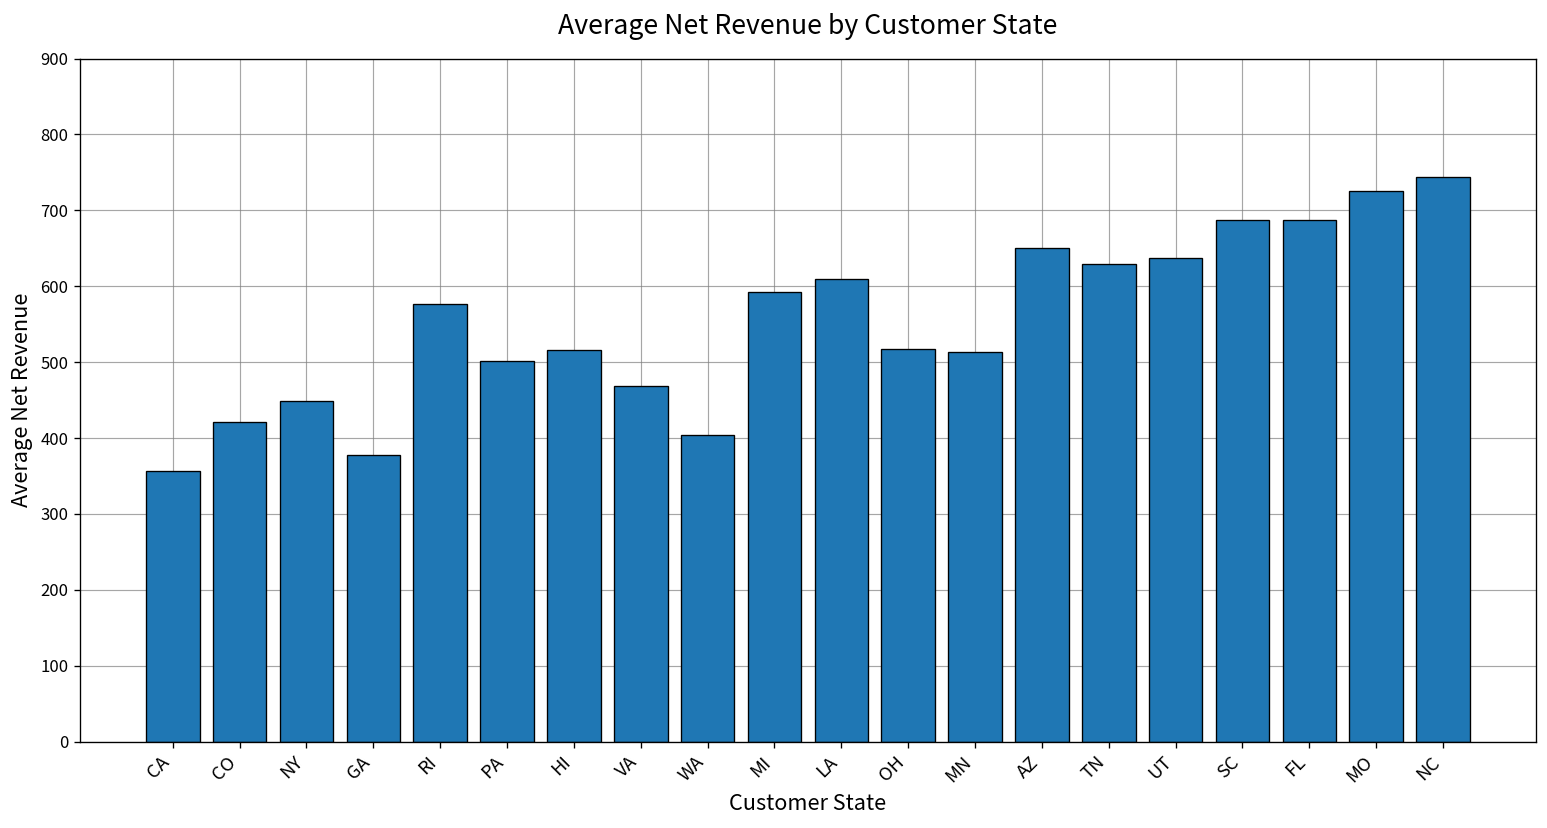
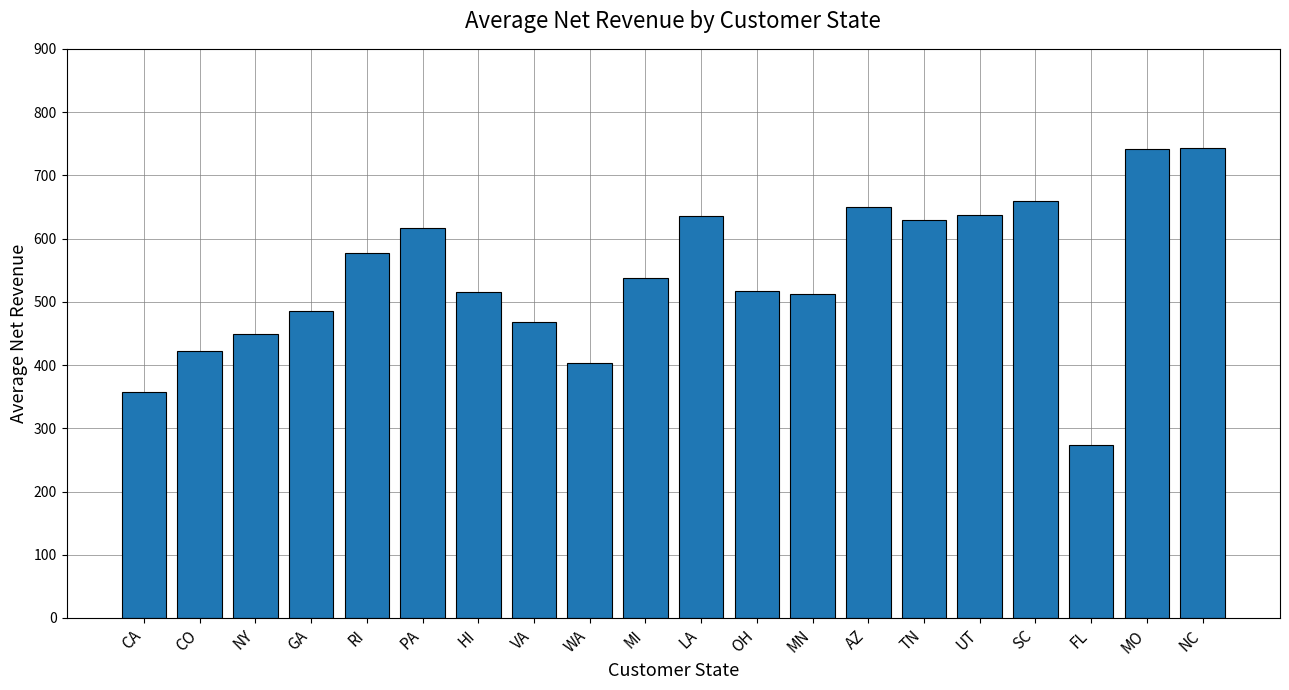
  {
    "CA": 360,
    "CO": 420,
    "NY": 450,
-   "GA": 380,
+   "GA": 490,
    "RI": 580,
-   "PA": 500,
+   "PA": 620,
    "HI": 520,
    "VA": 470,
    "WA": 400,
-   "MI": 590,
-   "LA": 610,
+   "MI": 540,
+   "LA": 640,
    "OH": 520,
    "MN": 510,
    "AZ": 650,
    "TN": 630,
    "UT": 640,
-   "SC": 690,
-   "FL": 690,
-   "MO": 730,
+   "SC": 660,
+   "FL": 270,
+   "MO": 740,
    "NC": 740
  }
